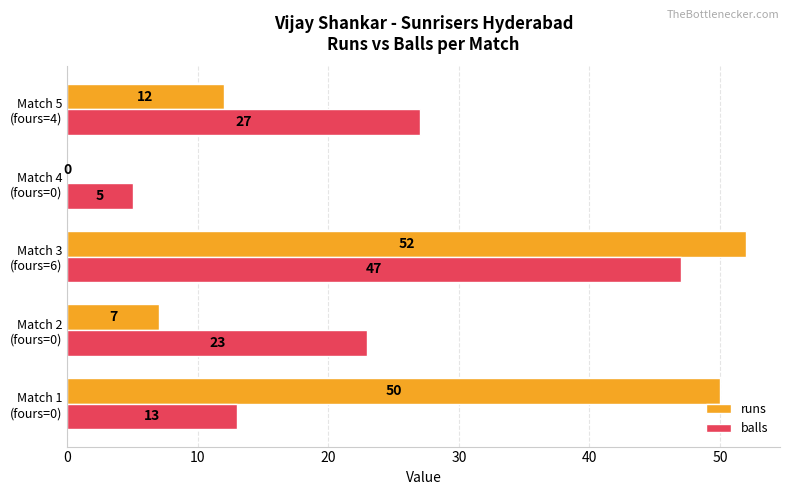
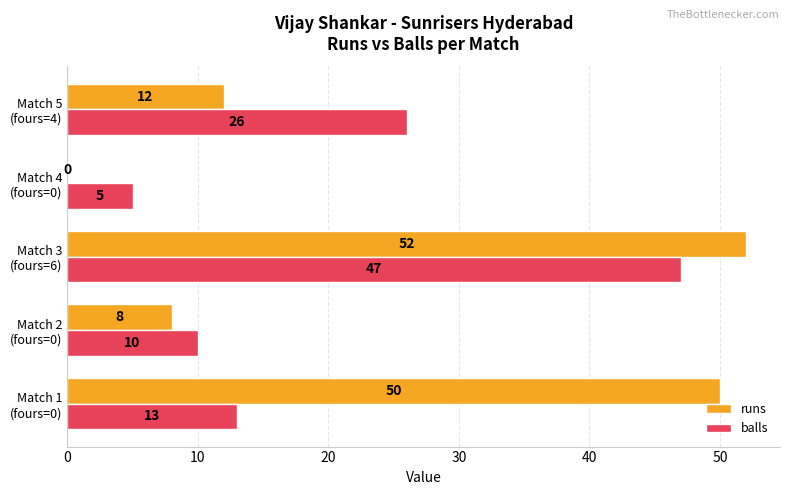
  {
    "runs": {
      "Match 5 (fours=4)": 12,
      "Match 4 (fours=0)": 0,
      "Match 3 (fours=6)": 52,
-     "Match 2 (fours=0)": 7,
+     "Match 2 (fours=0)": 8,
      "Match 1 (fours=0)": 50
    },
    "balls": {
-     "Match 5 (fours=4)": 27,
+     "Match 5 (fours=4)": 26,
      "Match 4 (fours=0)": 5,
      "Match 3 (fours=6)": 47,
-     "Match 2 (fours=0)": 23,
+     "Match 2 (fours=0)": 10,
      "Match 1 (fours=0)": 13
    }
  }
